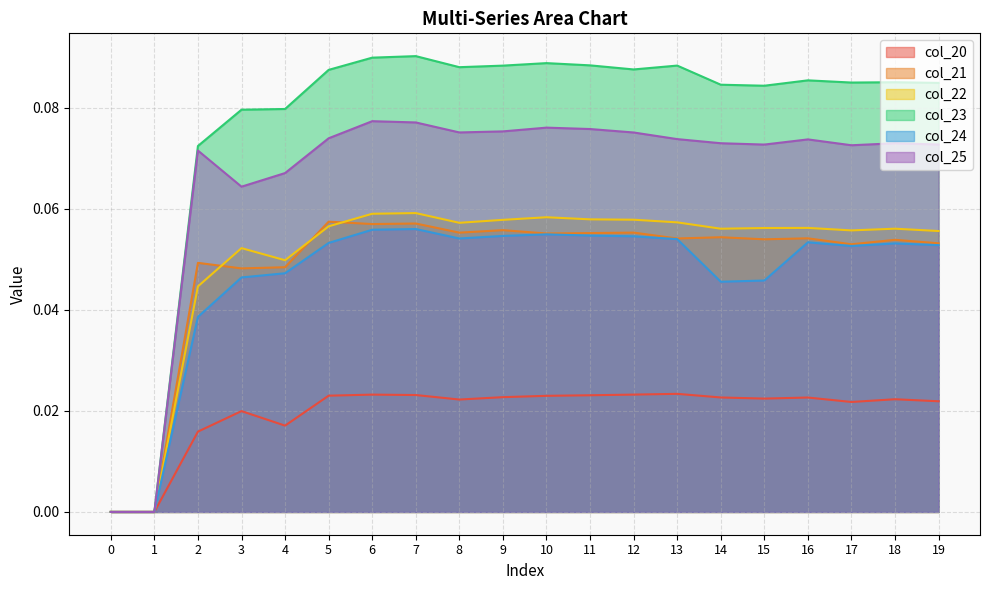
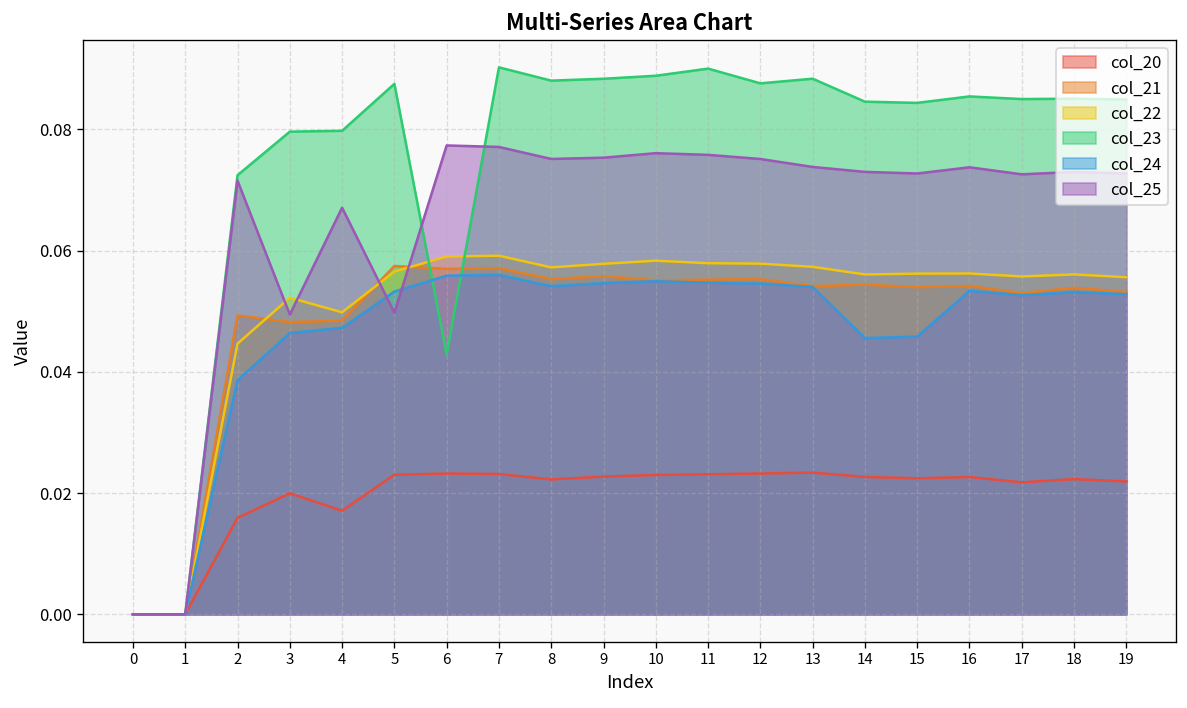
  {
    "col_23": {
      "2": 0.072,
      "3": 0.080,
      "4": 0.080,
      "5": 0.088,
-     "6": 0.090,
+     "6": 0.043,
      "7": 0.090,
      "8": 0.088,
      "9": 0.088,
      "10": 0.089,
-     "11": 0.088,
+     "11": 0.090,
      "12": 0.088,
      "13": 0.088,
      "14": 0.085,
      "15": 0.084,
      "16": 0.085,
      "17": 0.085
    },
    "col_24": {
      "2": 0.039,
      "3": 0.046,
      "4": 0.047,
      "5": 0.053,
      "6": 0.056,
      "7": 0.056,
      "8": 0.054,
      "9": 0.055,
      "12": 0.055,
      "14": 0.046,
      "15": 0.046,
      "16": 0.053,
      "18": 0.053
    },
    "col_25": {
      "2": 0.072,
-     "3": 0.064,
+     "3": 0.049,
      "4": 0.067,
-     "5": 0.074,
+     "5": 0.050,
      "6": 0.077,
      "7": 0.077,
      "8": 0.075,
      "9": 0.075,
      "10": 0.076,
      "11": 0.076,
      "12": 0.075,
      "13": 0.074,
      "14": 0.073,
      "15": 0.073,
      "16": 0.074,
      "17": 0.073
    }
  }
